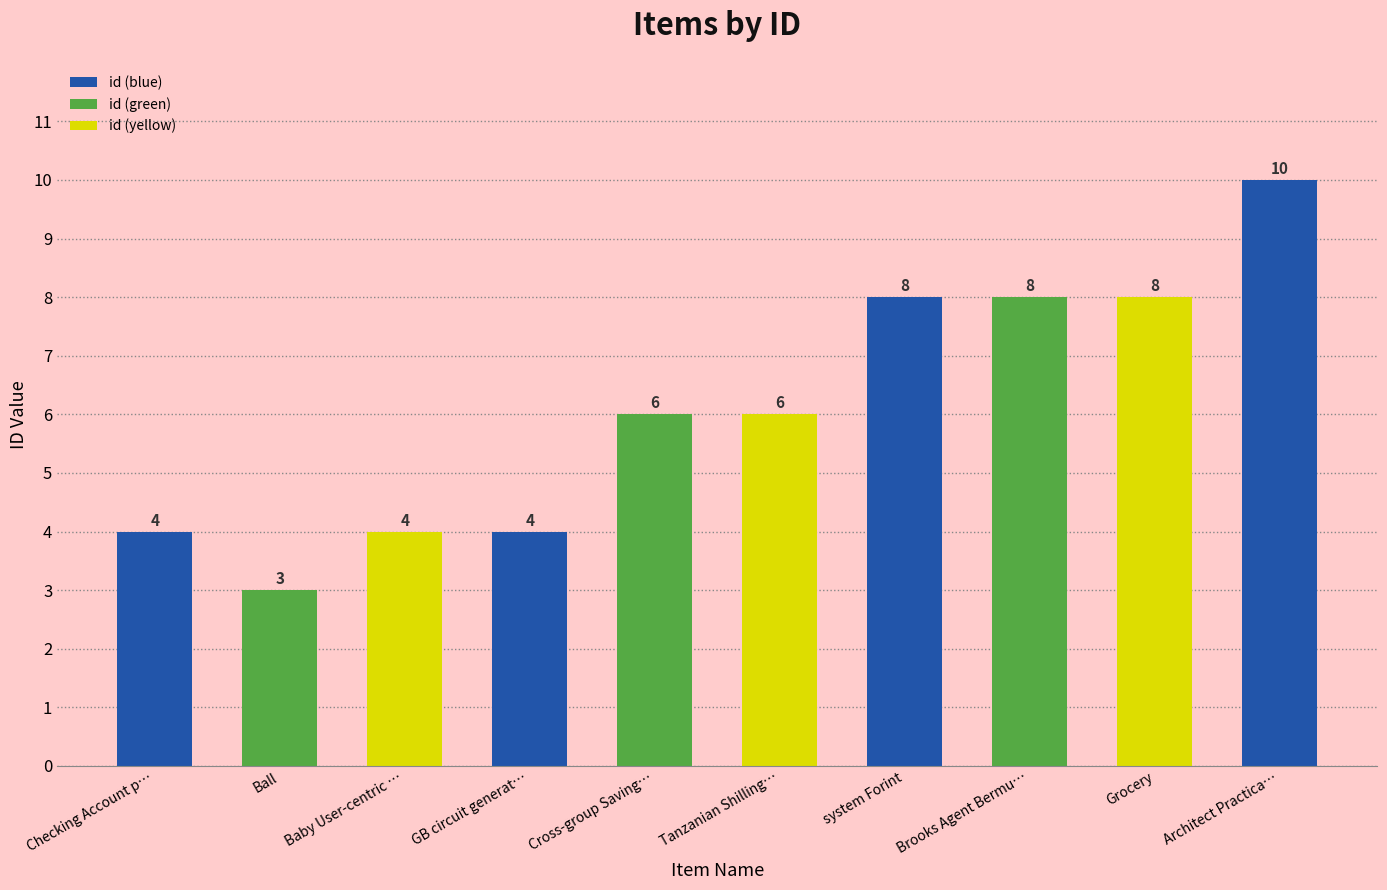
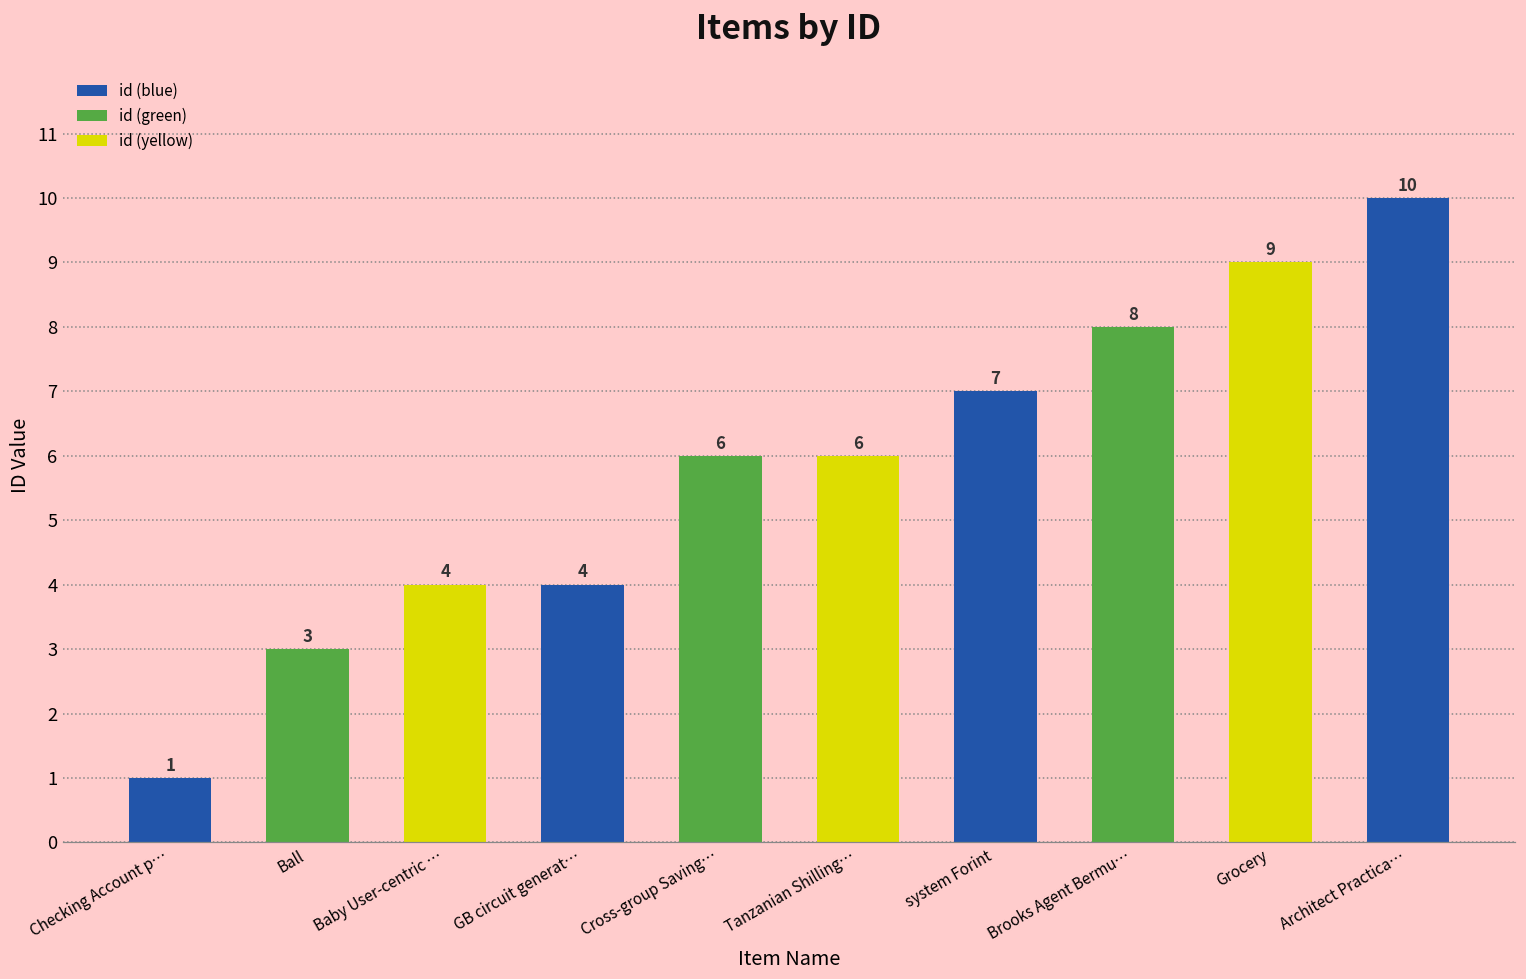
  {
-   "Checking Account p…": 4,
+   "Checking Account p…": 1,
    "Ball": 3,
    "Baby User-centric …": 4,
    "GB circuit generat…": 4,
    "Cross-group Saving…": 6,
    "Tanzanian Shilling…": 6,
-   "system Forint": 8,
+   "system Forint": 7,
    "Brooks Agent Bermu…": 8,
-   "Grocery": 8,
+   "Grocery": 9,
    "Architect Practica…": 10
  }
